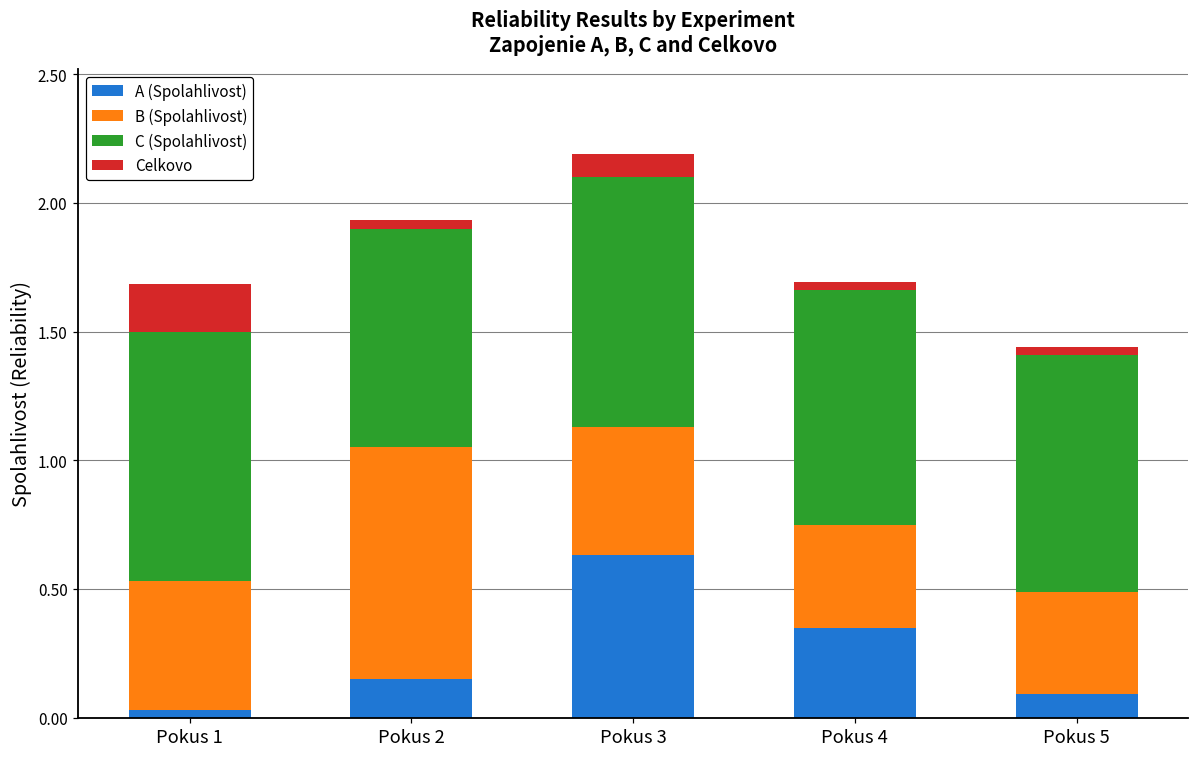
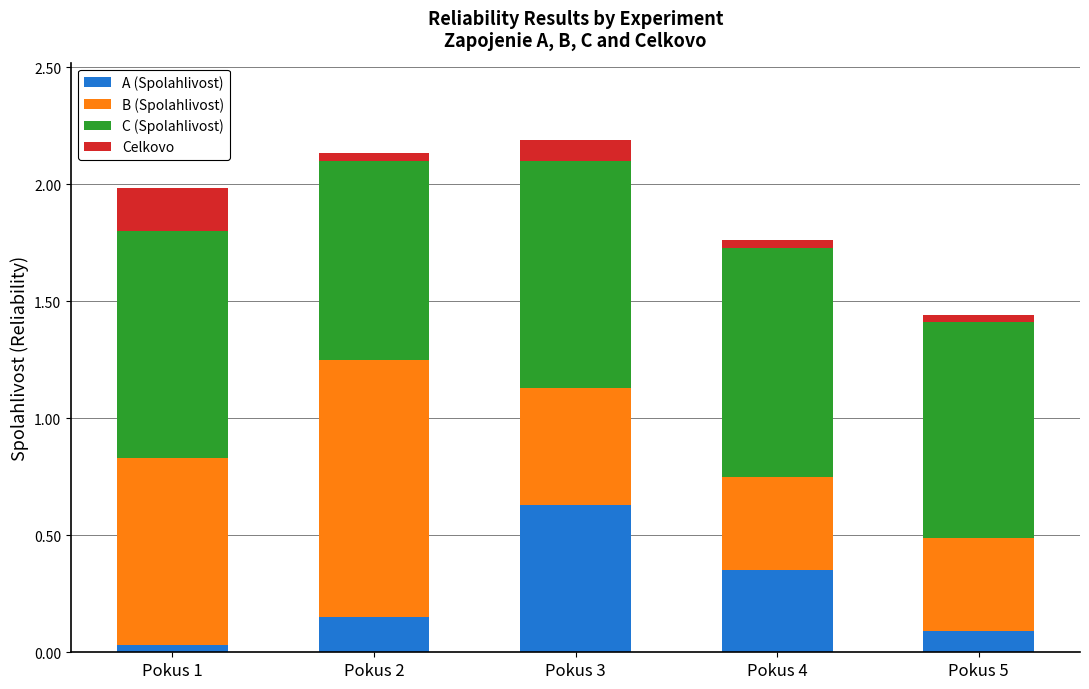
  {
    "A (Spolahlivost)": {
      "Pokus 1": 0.03,
      "Pokus 2": 0.15,
      "Pokus 3": 0.63,
      "Pokus 4": 0.35,
      "Pokus 5": 0.09
    },
    "B (Spolahlivost)": {
-     "Pokus 1": 0.5,
-     "Pokus 2": 0.9,
+     "Pokus 1": 0.8,
+     "Pokus 2": 1.1,
      "Pokus 3": 0.5,
      "Pokus 4": 0.4,
      "Pokus 5": 0.4
    },
    "C (Spolahlivost)": {
      "Pokus 1": 0.97,
      "Pokus 2": 0.85,
      "Pokus 3": 0.97,
-     "Pokus 4": 0.91,
+     "Pokus 4": 0.98,
      "Pokus 5": 0.92
    },
    "Celkovo": {
      "Pokus 1": 0.18,
      "Pokus 2": 0.03,
      "Pokus 3": 0.09,
      "Pokus 4": 0.03,
      "Pokus 5": 0.03
    }
  }
